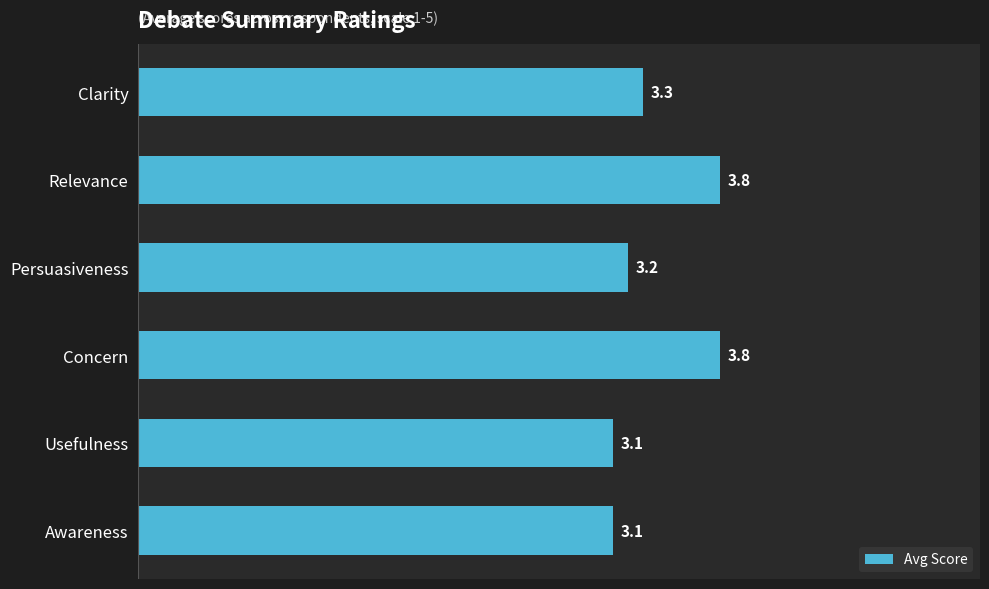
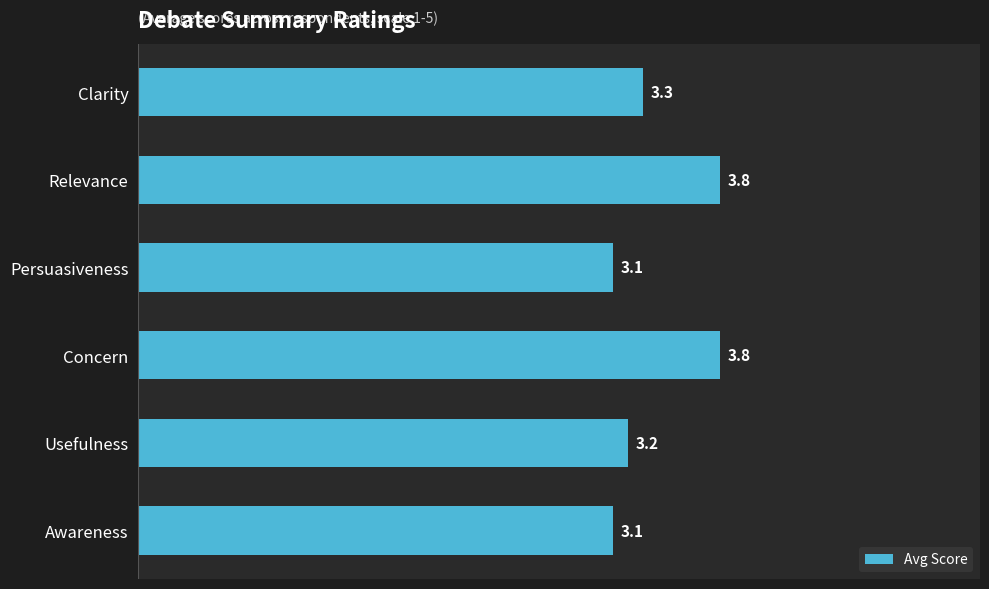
  {
    "Clarity": 3.3,
    "Relevance": 3.8,
-   "Persuasiveness": 3.2,
+   "Persuasiveness": 3.1,
    "Concern": 3.8,
-   "Usefulness": 3.1,
+   "Usefulness": 3.2,
    "Awareness": 3.1
  }
